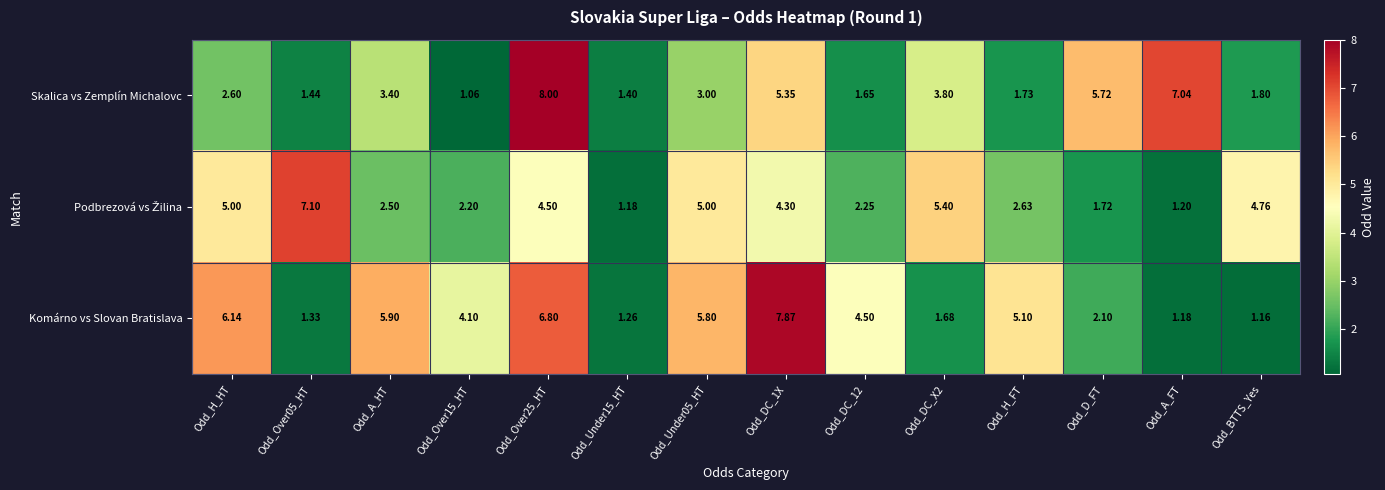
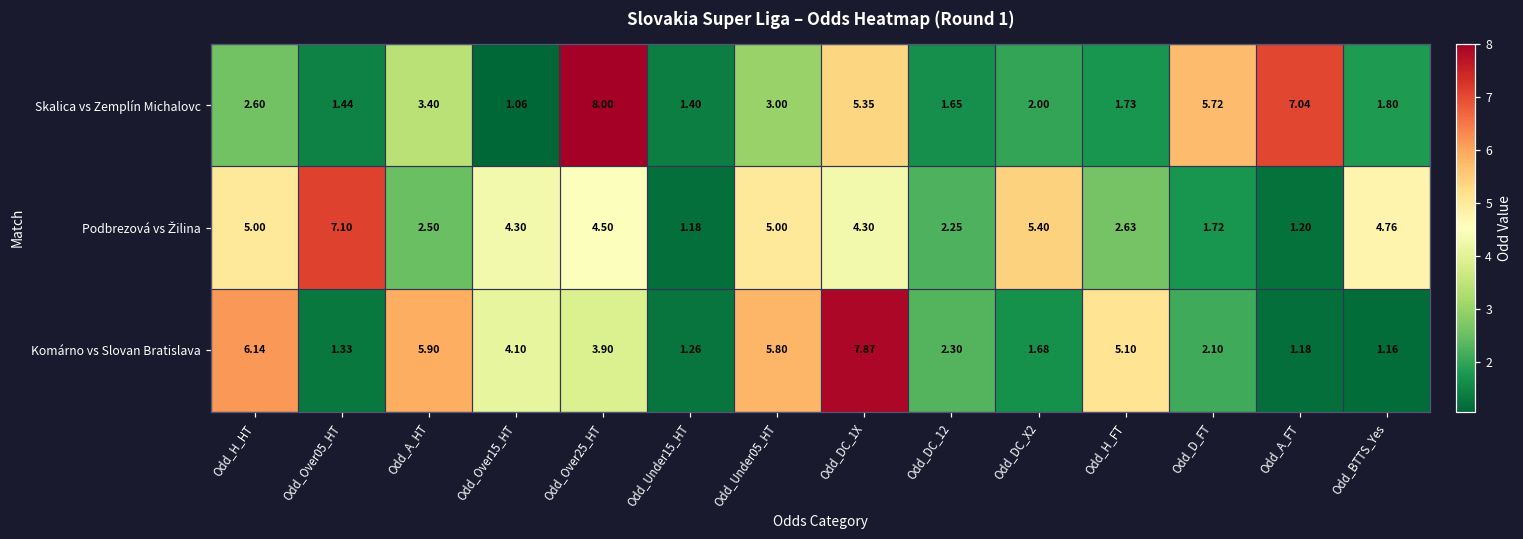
  {
    "Skalica vs Zemplín Michalovc": {
      "Odd_H_HT": 2.60,
      "Odd_Over05_HT": 1.44,
      "Odd_A_HT": 3.40,
      "Odd_Over15_HT": 1.06,
      "Odd_Over25_HT": 8.00,
      "Odd_Under15_HT": 1.40,
      "Odd_Under05_HT": 3.00,
      "Odd_DC_1X": 5.35,
      "Odd_DC_12": 1.65,
-     "Odd_DC_X2": 3.80,
+     "Odd_DC_X2": 2.00,
      "Odd_H_FT": 1.73,
      "Odd_D_FT": 5.72,
      "Odd_A_FT": 7.04,
      "Odd_BTTS_Yes": 1.80
    },
    "Podbrezová vs Žilina": {
      "Odd_H_HT": 5.00,
      "Odd_Over05_HT": 7.10,
      "Odd_A_HT": 2.50,
-     "Odd_Over15_HT": 2.20,
+     "Odd_Over15_HT": 4.30,
      "Odd_Over25_HT": 4.50,
      "Odd_Under15_HT": 1.18,
      "Odd_Under05_HT": 5.00,
      "Odd_DC_1X": 4.30,
      "Odd_DC_12": 2.25,
      "Odd_DC_X2": 5.40,
      "Odd_H_FT": 2.63,
      "Odd_D_FT": 1.72,
      "Odd_A_FT": 1.20,
      "Odd_BTTS_Yes": 4.76
    },
    "Komárno vs Slovan Bratislava": {
      "Odd_H_HT": 6.14,
      "Odd_Over05_HT": 1.33,
      "Odd_A_HT": 5.90,
      "Odd_Over15_HT": 4.10,
-     "Odd_Over25_HT": 6.80,
+     "Odd_Over25_HT": 3.90,
      "Odd_Under15_HT": 1.26,
      "Odd_Under05_HT": 5.80,
      "Odd_DC_1X": 7.87,
-     "Odd_DC_12": 4.50,
+     "Odd_DC_12": 2.30,
      "Odd_DC_X2": 1.68,
      "Odd_H_FT": 5.10,
      "Odd_D_FT": 2.10,
      "Odd_A_FT": 1.18,
      "Odd_BTTS_Yes": 1.16
    }
  }
